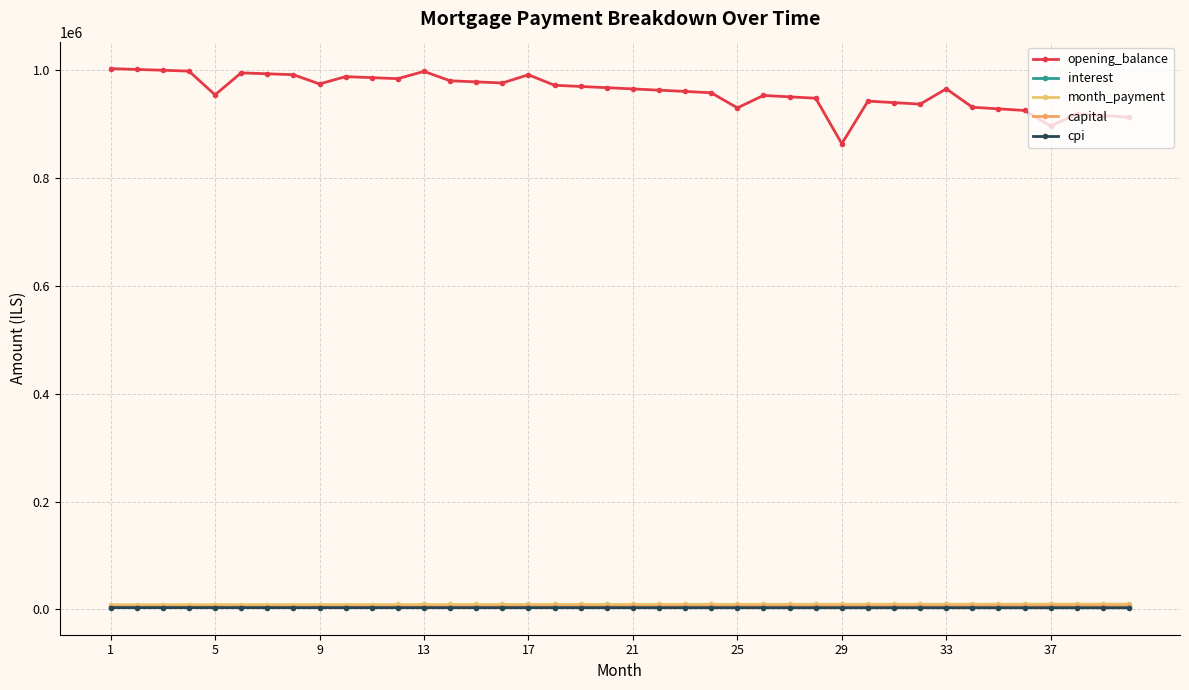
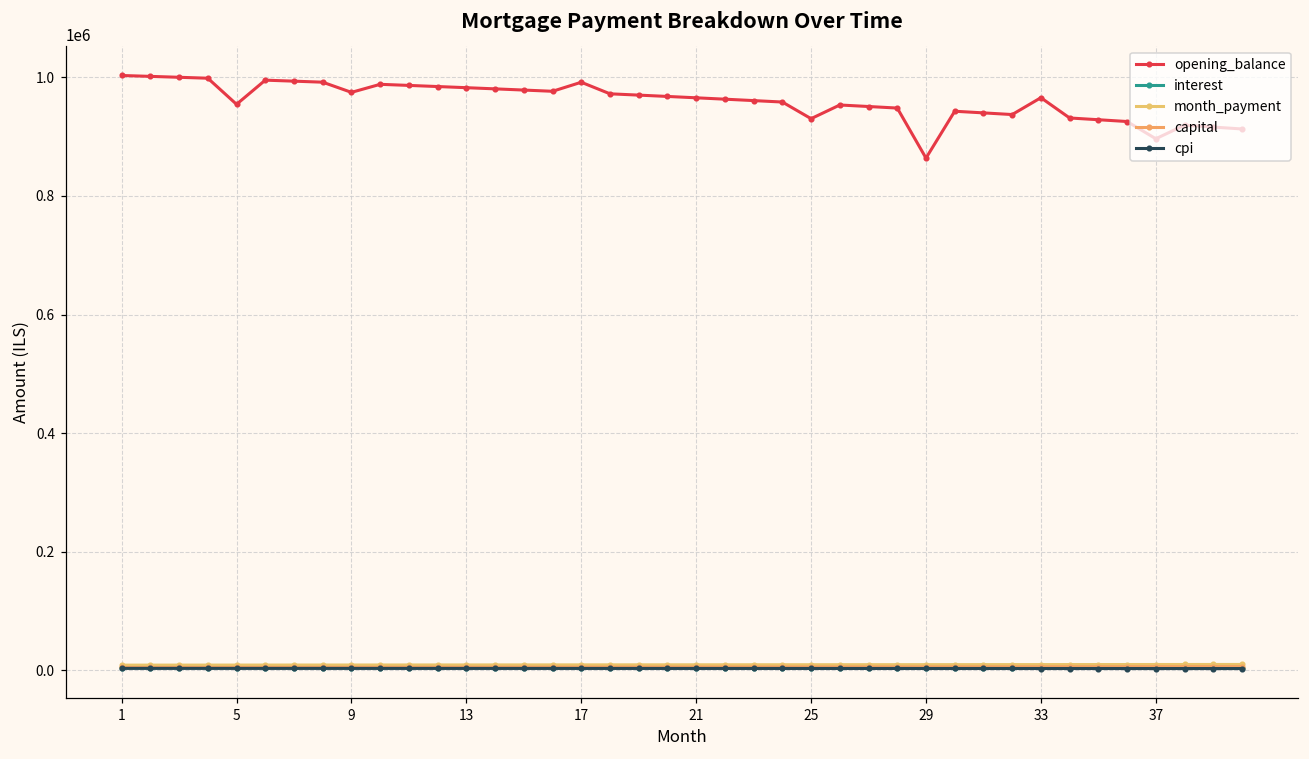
  {
    "opening_balance": {
      "1": 1000000,
      "5": 950000,
      "9": 970000,
-     "13": 1000000,
+     "13": 980000,
      "17": 990000,
      "21": 970000,
      "25": 930000,
      "29": 860000,
      "33": 970000
    }
  }
